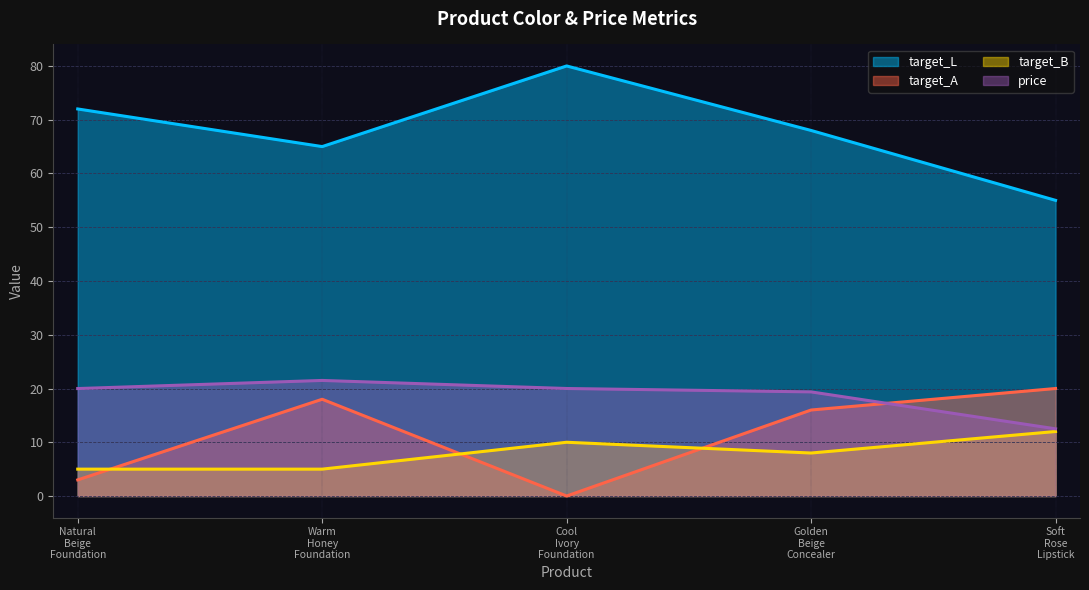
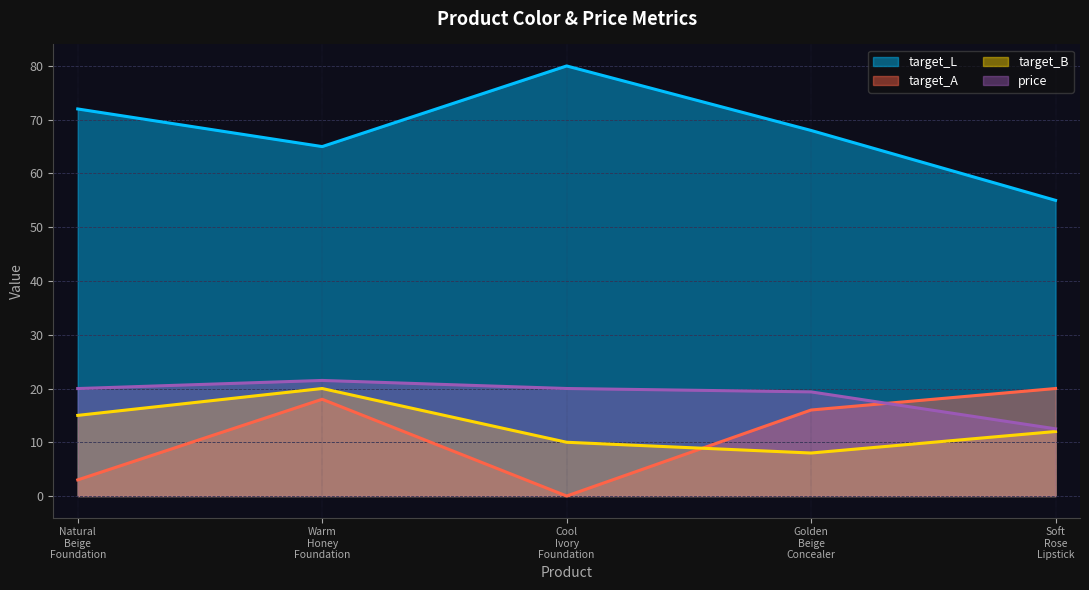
  {
    "target_L": {
      "Natural Beige Foundation": 72,
      "Warm Honey Foundation": 65,
      "Cool Ivory Foundation": 80,
      "Golden Beige Concealer": 68,
      "Soft Rose Lipstick": 55
    },
    "target_A": {
      "Natural Beige Foundation": 3,
      "Warm Honey Foundation": 18,
      "Cool Ivory Foundation": 0,
      "Golden Beige Concealer": 16,
      "Soft Rose Lipstick": 20
    },
    "target_B": {
-     "Natural Beige Foundation": 5,
-     "Warm Honey Foundation": 5,
+     "Natural Beige Foundation": 15,
+     "Warm Honey Foundation": 20,
      "Cool Ivory Foundation": 10,
      "Golden Beige Concealer": 8,
      "Soft Rose Lipstick": 12
    },
    "price": {
      "Natural Beige Foundation": 20,
      "Warm Honey Foundation": 22,
      "Cool Ivory Foundation": 20,
      "Golden Beige Concealer": 19,
      "Soft Rose Lipstick": 13
    }
  }
